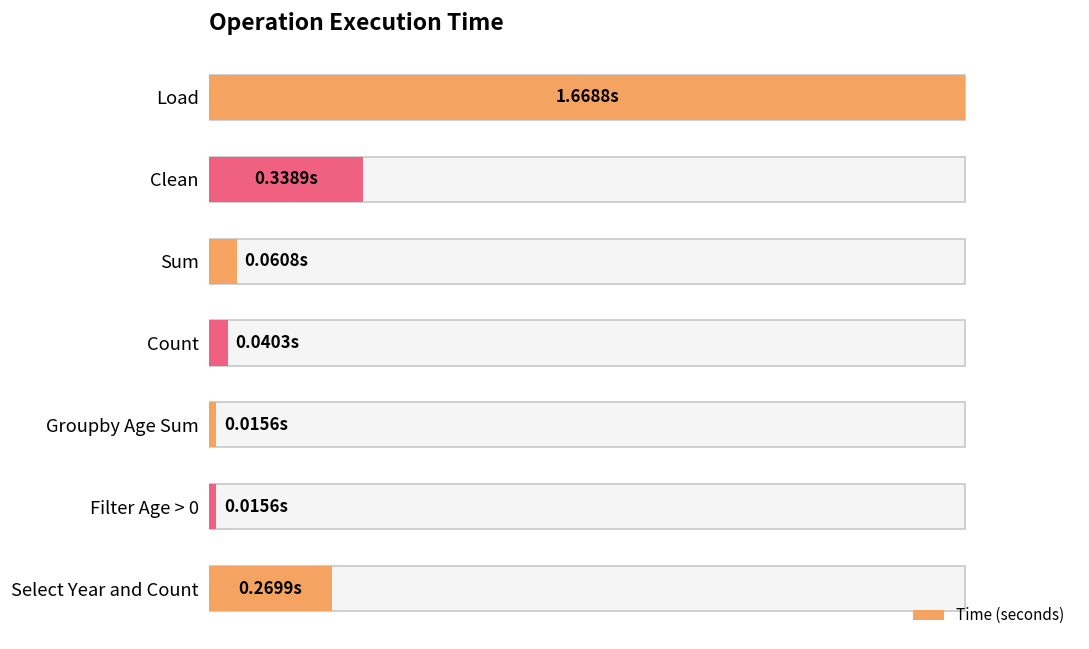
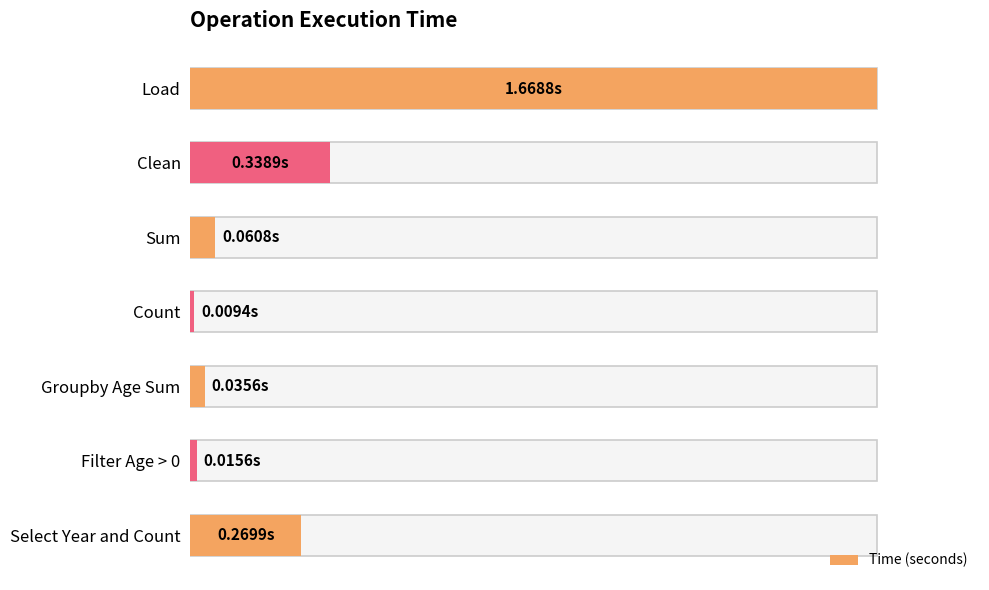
  {
    "Time (seconds)": {
      "Load": "1.6688s",
-     "Count": "0.0403s",
-     "Groupby Age Sum": "0.0156s"
+     "Count": "0.0094s",
+     "Groupby Age Sum": "0.0356s"
    }
  }
